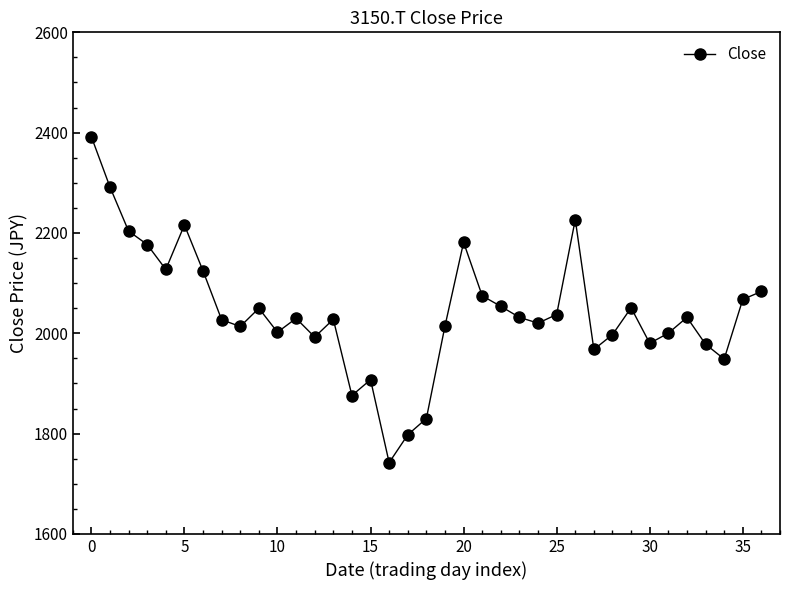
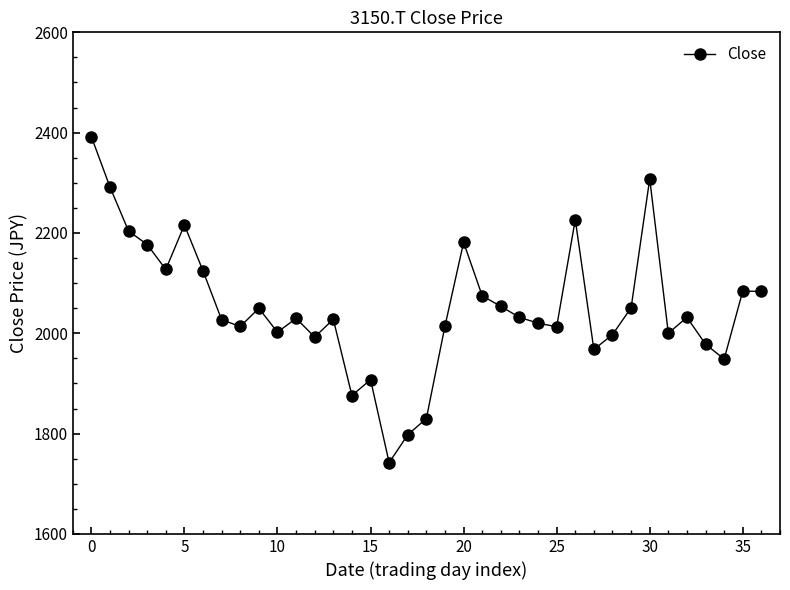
  {
    "0": 2390,
    "5": 2220,
    "10": 2000,
    "15": 1910,
    "20": 2180,
-   "25": 2040,
-   "30": 1980,
-   "35": 2070
+   "25": 2010,
+   "30": 2310,
+   "35": 2080
  }
